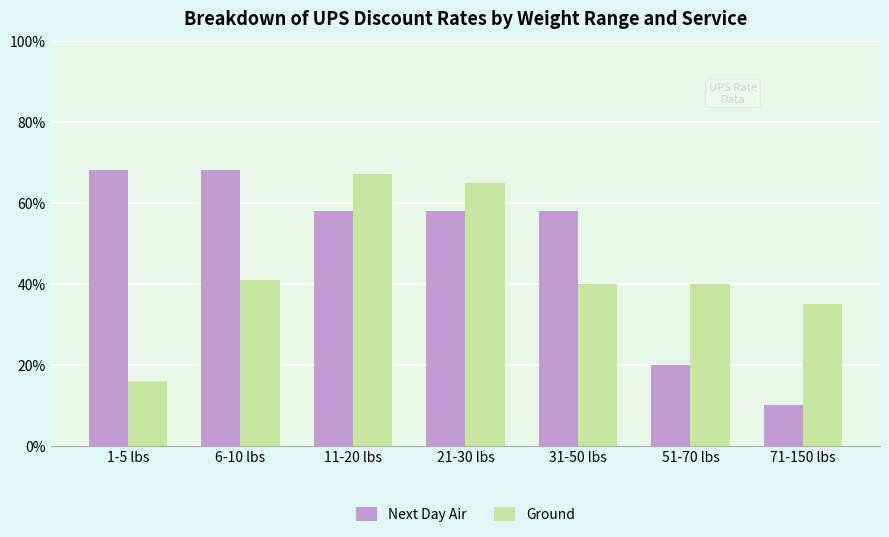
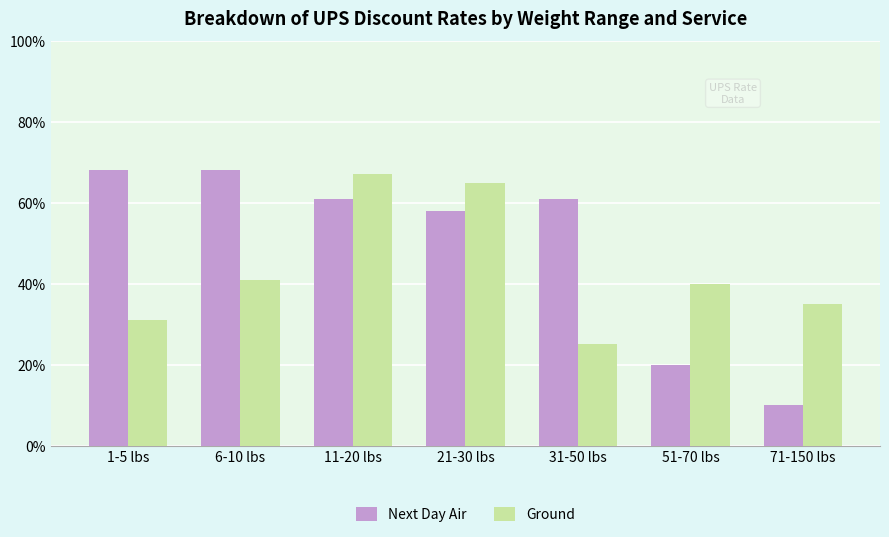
  {
    "Next Day Air": {
      "1-5 lbs": "68%",
      "6-10 lbs": "68%",
-     "11-20 lbs": "58%",
+     "11-20 lbs": "61%",
      "21-30 lbs": "58%",
-     "31-50 lbs": "58%",
+     "31-50 lbs": "61%",
      "51-70 lbs": "20%",
      "71-150 lbs": "10%"
    },
    "Ground": {
-     "1-5 lbs": "16%",
+     "1-5 lbs": "31%",
      "6-10 lbs": "41%",
      "11-20 lbs": "67%",
      "21-30 lbs": "65%",
-     "31-50 lbs": "40%",
+     "31-50 lbs": "25%",
      "51-70 lbs": "40%",
      "71-150 lbs": "35%"
    }
  }
